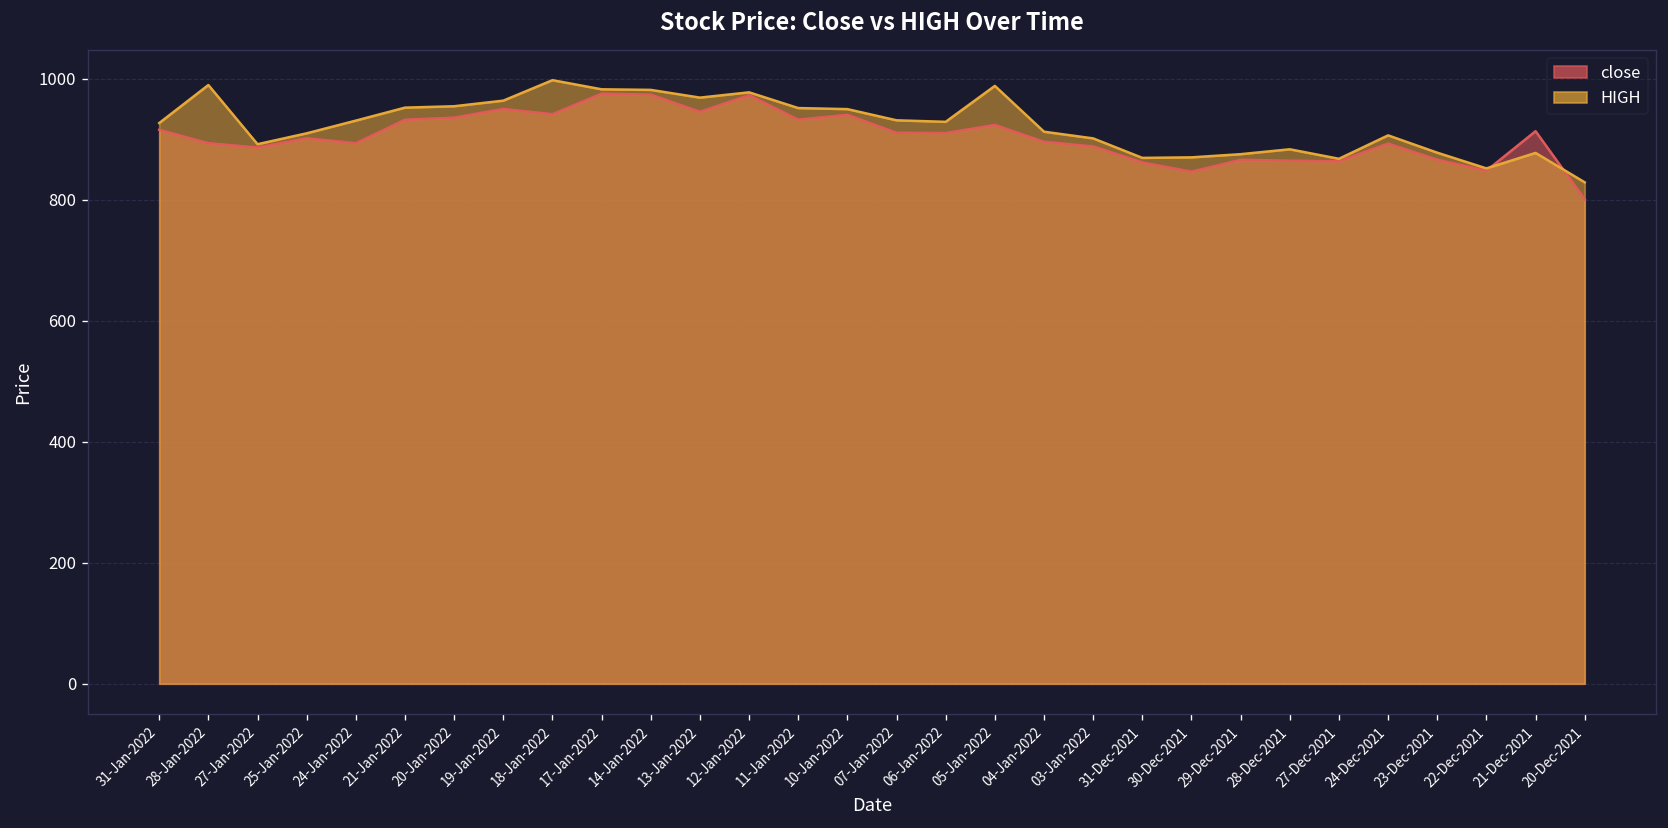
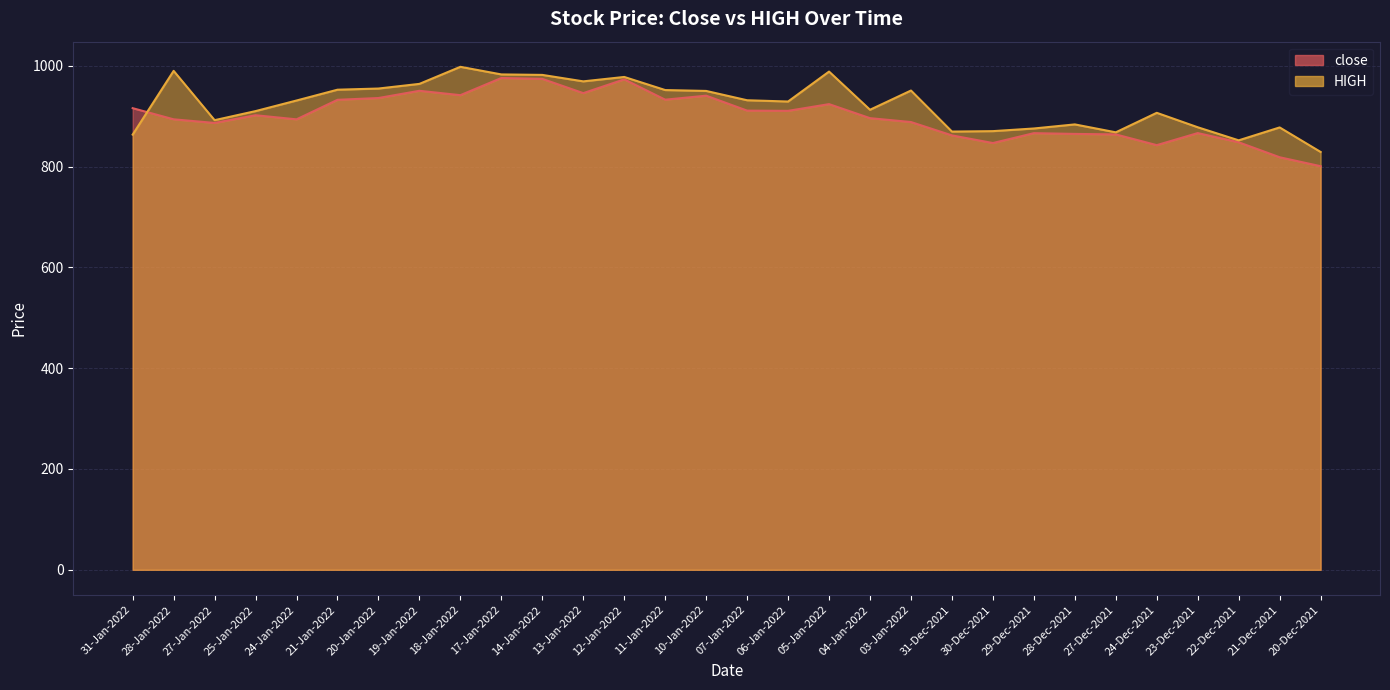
  {
    "close": {
      "31-Jan-2022": 920,
      "28-Jan-2022": 890,
      "27-Jan-2022": 890,
      "25-Jan-2022": 900,
      "24-Jan-2022": 890,
      "21-Jan-2022": 930,
      "20-Jan-2022": 940,
      "19-Jan-2022": 950,
      "18-Jan-2022": 940,
      "17-Jan-2022": 980,
      "14-Jan-2022": 970,
      "13-Jan-2022": 950,
      "11-Jan-2022": 930,
      "10-Jan-2022": 940,
      "07-Jan-2022": 910,
      "06-Jan-2022": 910,
      "05-Jan-2022": 920,
      "04-Jan-2022": 900,
      "03-Jan-2022": 890,
      "31-Dec-2021": 860,
      "30-Dec-2021": 850,
      "29-Dec-2021": 870,
      "28-Dec-2021": 860,
-     "24-Dec-2021": 890,
+     "24-Dec-2021": 840,
      "23-Dec-2021": 870,
-     "21-Dec-2021": 910,
+     "21-Dec-2021": 820,
      "20-Dec-2021": 800
    },
    "HIGH": {
-     "31-Jan-2022": 930,
+     "31-Jan-2022": 860,
      "28-Jan-2022": 990,
      "27-Jan-2022": 890,
      "25-Jan-2022": 910,
      "24-Jan-2022": 930,
      "21-Jan-2022": 950,
      "20-Jan-2022": 950,
      "19-Jan-2022": 960,
      "18-Jan-2022": 1000,
      "17-Jan-2022": 980,
      "14-Jan-2022": 980,
      "13-Jan-2022": 970,
      "11-Jan-2022": 950,
      "10-Jan-2022": 950,
      "07-Jan-2022": 930,
      "06-Jan-2022": 930,
      "05-Jan-2022": 990,
      "04-Jan-2022": 910,
-     "03-Jan-2022": 900,
+     "03-Jan-2022": 950,
      "31-Dec-2021": 870,
      "30-Dec-2021": 870,
      "29-Dec-2021": 880,
      "28-Dec-2021": 880,
      "24-Dec-2021": 910,
      "23-Dec-2021": 880,
      "21-Dec-2021": 880,
      "20-Dec-2021": 830
    }
  }
